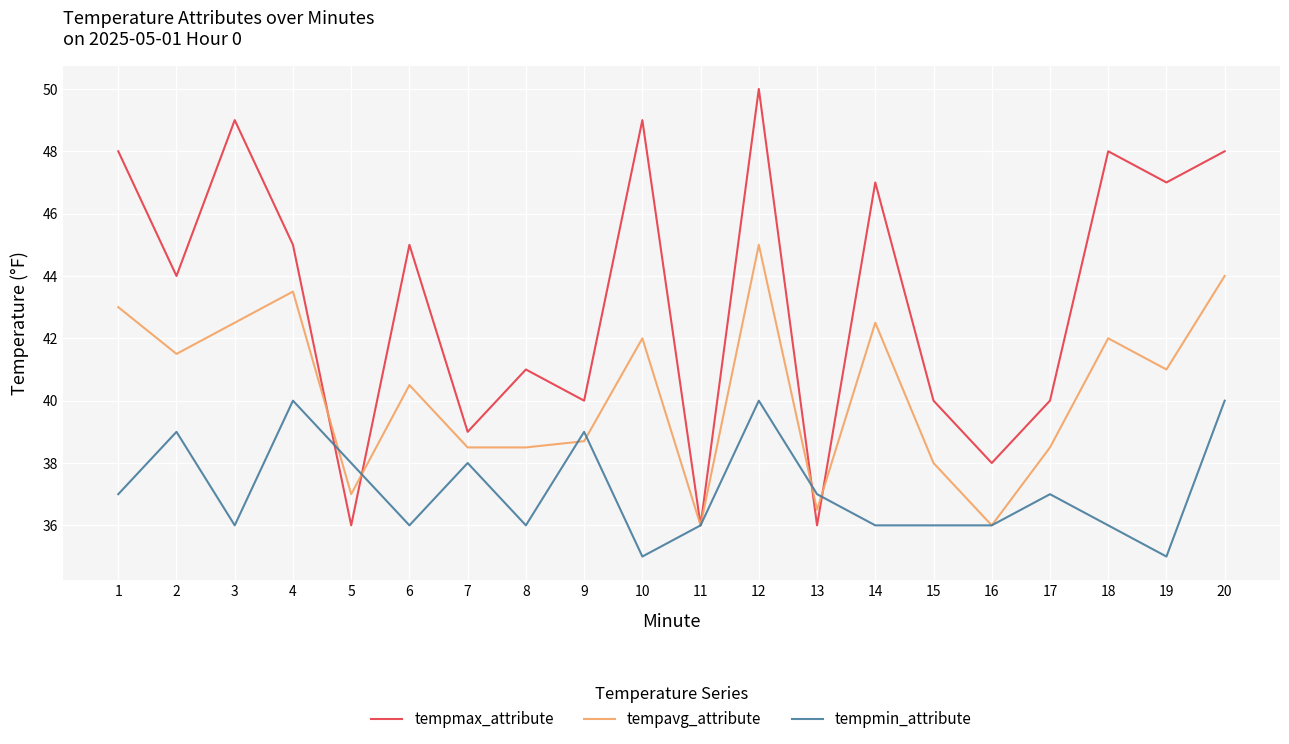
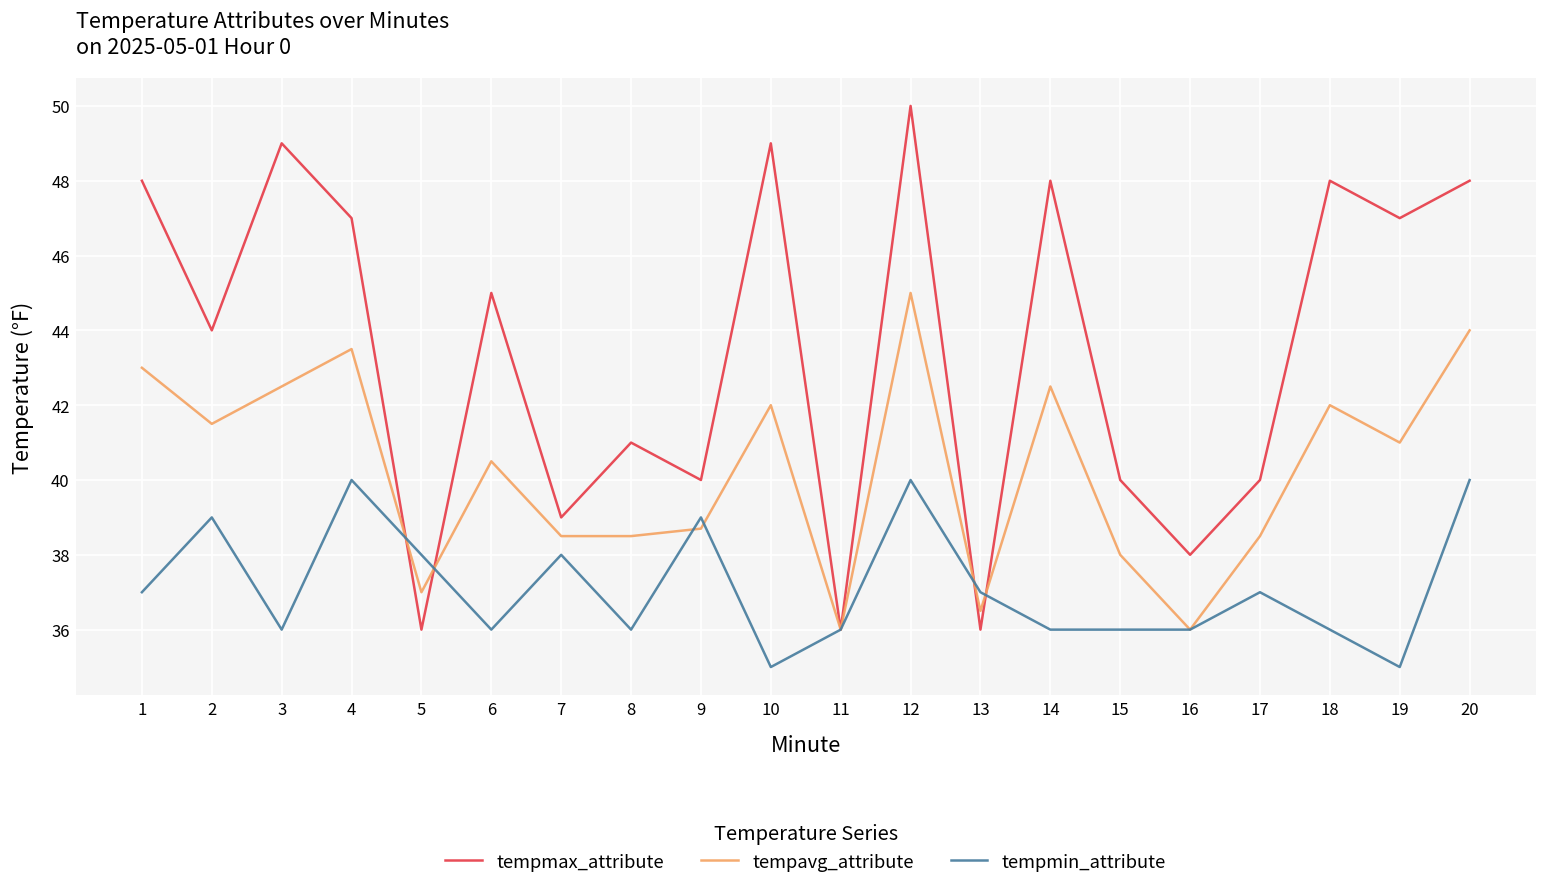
  {
    "tempmax_attribute": {
      "1": 48,
      "2": 44,
      "3": 49,
-     "4": 45,
+     "4": 47,
      "5": 36,
      "6": 45,
      "7": 39,
      "8": 41,
      "9": 40,
      "10": 49,
      "12": 50,
      "13": 36,
-     "14": 47,
+     "14": 48,
      "15": 40,
      "16": 38,
      "17": 40,
      "18": 48,
      "19": 47,
      "20": 48
    },
    "tempavg_attribute": {
      "1": 43,
      "2": 41.5,
      "3": 42.5,
      "4": 43.5,
      "5": 37,
      "6": 40.5,
      "7": 38.5,
      "8": 38.5,
      "9": 38.7,
      "10": 42,
      "12": 45,
      "13": 36.5,
      "14": 42.5,
      "15": 38,
      "17": 38.5,
      "18": 42,
      "19": 41,
      "20": 44
    },
    "tempmin_attribute": {
      "1": 37,
      "2": 39,
      "3": 36,
      "4": 40,
      "5": 38,
      "6": 36,
      "7": 38,
      "8": 36,
      "9": 39,
      "10": 35,
      "12": 40,
      "13": 37,
      "14": 36,
      "15": 36,
      "17": 37,
      "18": 36,
      "19": 35,
      "20": 40
    }
  }
